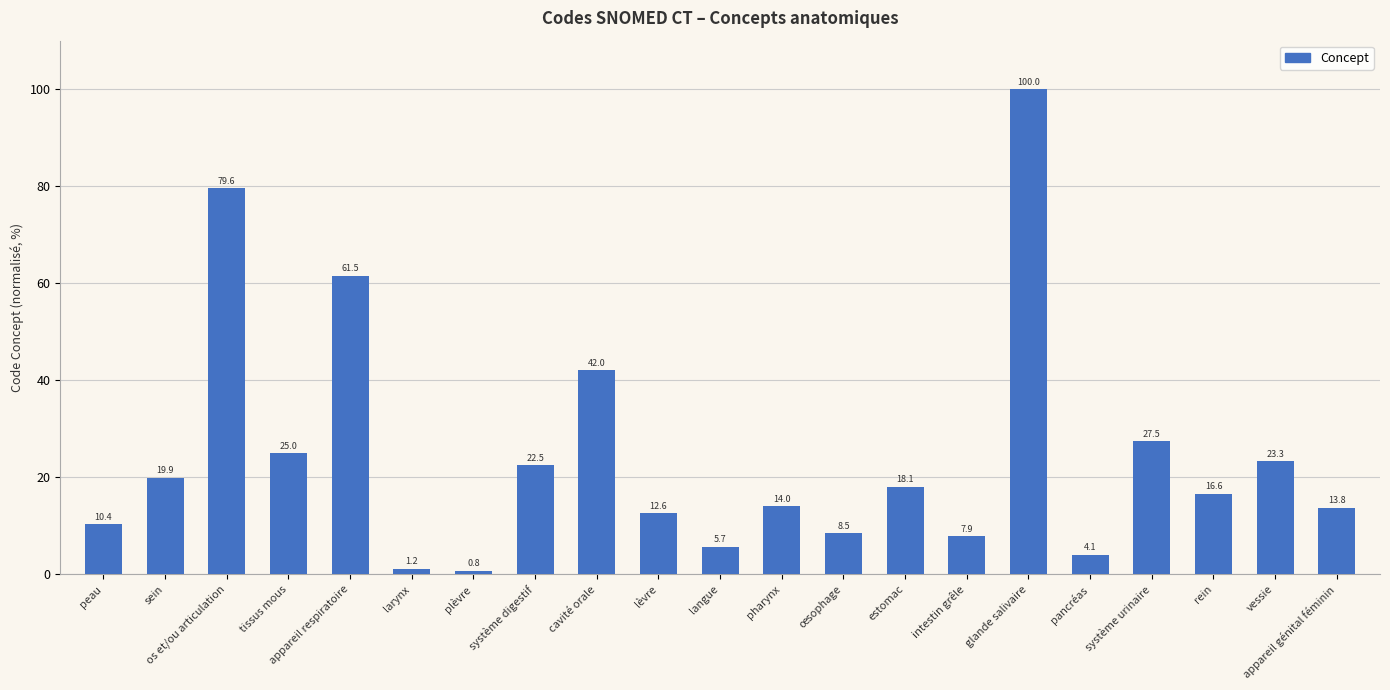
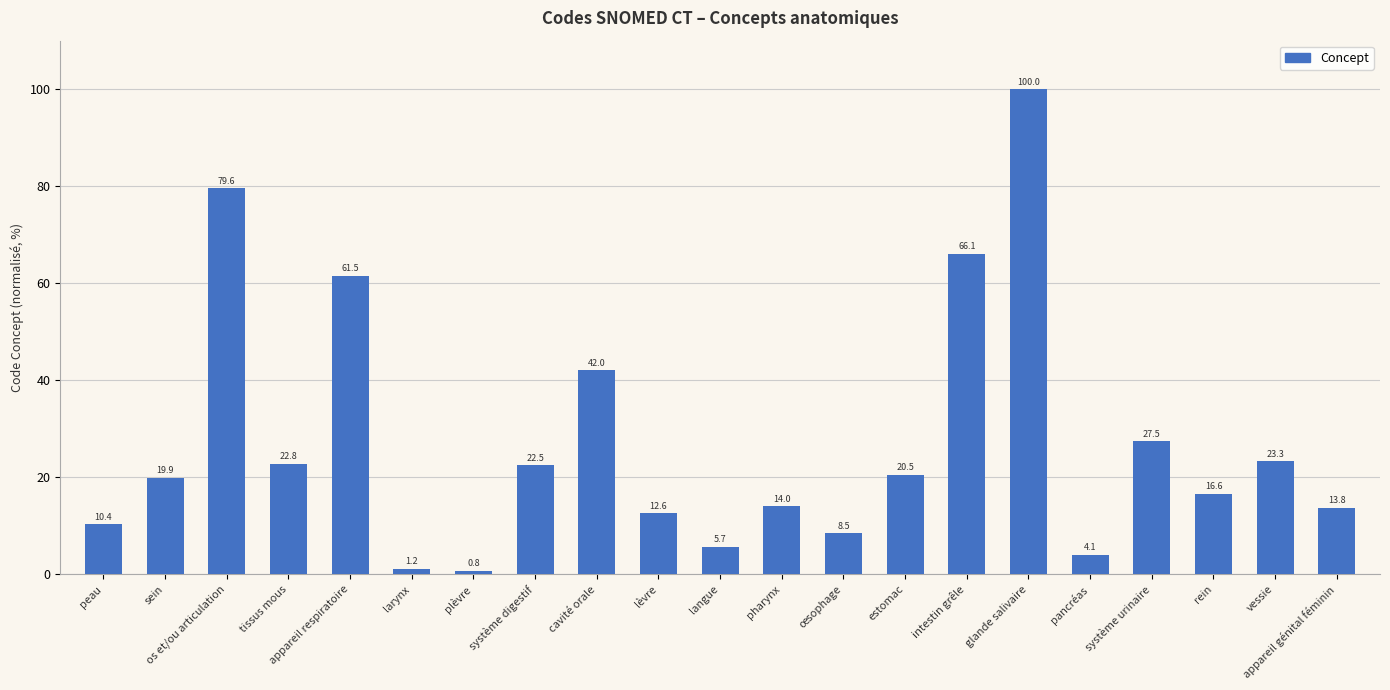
  {
    "peau": 10.4,
    "sein": 19.9,
    "os et/ou articulation": 79.6,
-   "tissus mous": 25.0,
+   "tissus mous": 22.8,
    "appareil respiratoire": 61.5,
    "larynx": 1.2,
    "plèvre": 0.8,
    "système digestif": 22.5,
    "cavité orale": 42.0,
    "lèvre": 12.6,
    "langue": 5.7,
    "pharynx": 14.0,
    "œsophage": 8.5,
-   "estomac": 18.1,
-   "intestin grêle": 7.9,
+   "estomac": 20.5,
+   "intestin grêle": 66.1,
    "glande salivaire": 100.0,
    "pancréas": 4.1,
    "système urinaire": 27.5,
    "rein": 16.6,
    "vessie": 23.3,
    "appareil génital féminin": 13.8
  }
